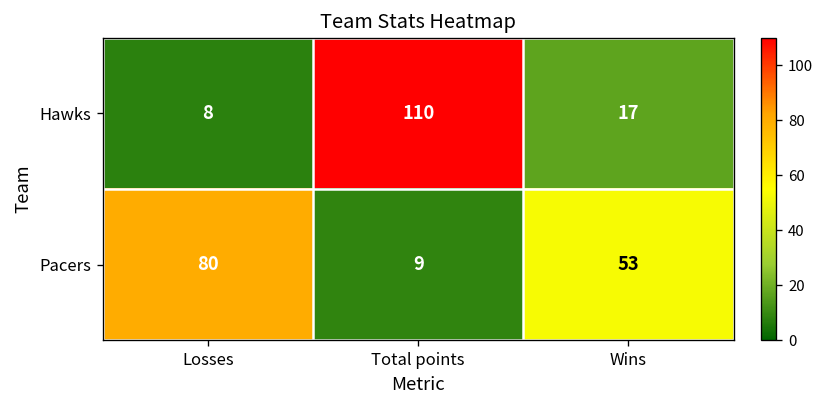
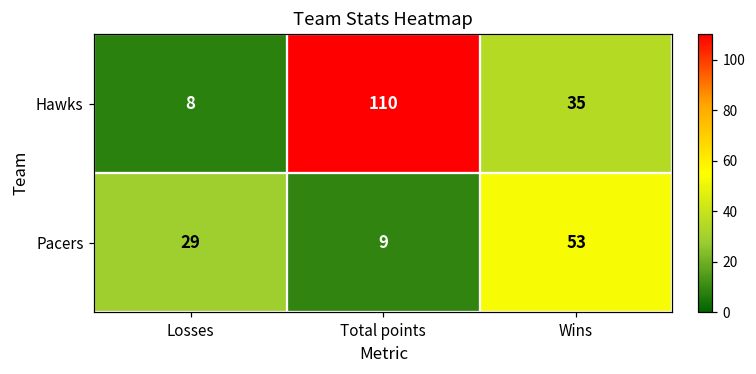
  {
    "Hawks": {
      "Losses": 8,
      "Total points": 110,
-     "Wins": 17
+     "Wins": 35
    },
    "Pacers": {
-     "Losses": 80,
+     "Losses": 29,
      "Total points": 9,
      "Wins": 53
    }
  }
